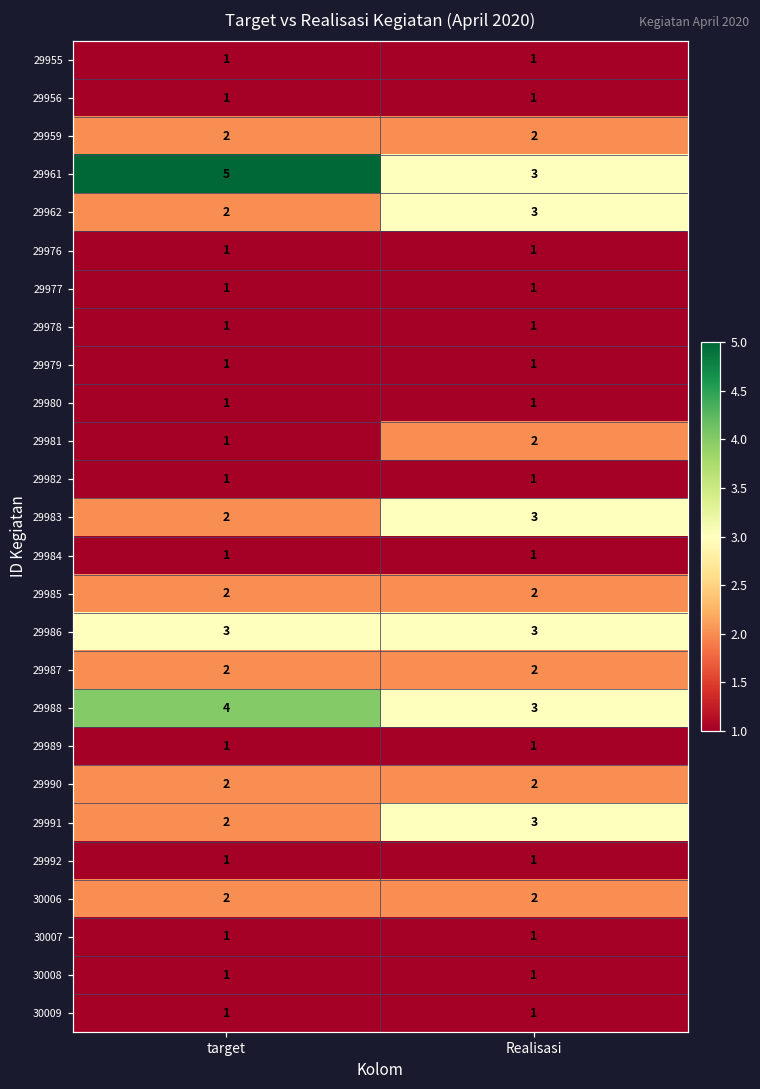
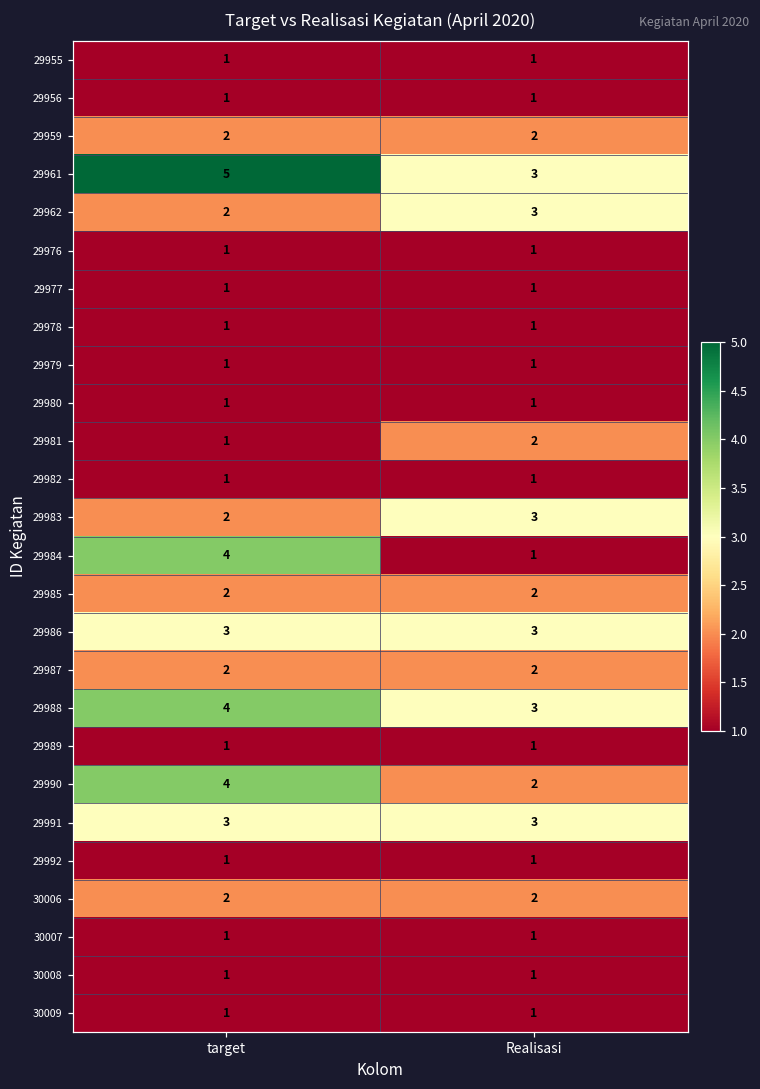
  {
    "29955": {
      "target": 1,
      "Realisasi": 1
    },
    "29956": {
      "target": 1,
      "Realisasi": 1
    },
    "29959": {
      "target": 2,
      "Realisasi": 2
    },
    "29961": {
      "target": 5,
      "Realisasi": 3
    },
    "29962": {
      "target": 2,
      "Realisasi": 3
    },
    "29976": {
      "target": 1,
      "Realisasi": 1
    },
    "29977": {
      "target": 1,
      "Realisasi": 1
    },
    "29978": {
      "target": 1,
      "Realisasi": 1
    },
    "29979": {
      "target": 1,
      "Realisasi": 1
    },
    "29980": {
      "target": 1,
      "Realisasi": 1
    },
    "29981": {
      "target": 1,
      "Realisasi": 2
    },
    "29982": {
      "target": 1,
      "Realisasi": 1
    },
    "29983": {
      "target": 2,
      "Realisasi": 3
    },
    "29984": {
-     "target": 1,
+     "target": 4,
      "Realisasi": 1
    },
    "29985": {
      "target": 2,
      "Realisasi": 2
    },
    "29986": {
      "target": 3,
      "Realisasi": 3
    },
    "29987": {
      "target": 2,
      "Realisasi": 2
    },
    "29988": {
      "target": 4,
      "Realisasi": 3
    },
    "29989": {
      "target": 1,
      "Realisasi": 1
    },
    "29990": {
-     "target": 2,
+     "target": 4,
      "Realisasi": 2
    },
    "29991": {
-     "target": 2,
+     "target": 3,
      "Realisasi": 3
    },
    "29992": {
      "target": 1,
      "Realisasi": 1
    },
    "30006": {
      "target": 2,
      "Realisasi": 2
    },
    "30007": {
      "target": 1,
      "Realisasi": 1
    },
    "30008": {
      "target": 1,
      "Realisasi": 1
    },
    "30009": {
      "target": 1,
      "Realisasi": 1
    }
  }
